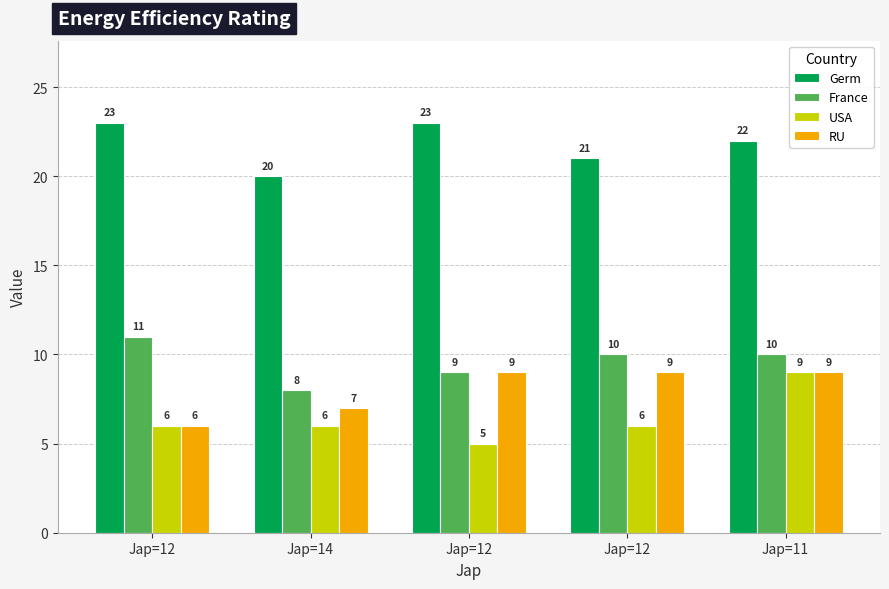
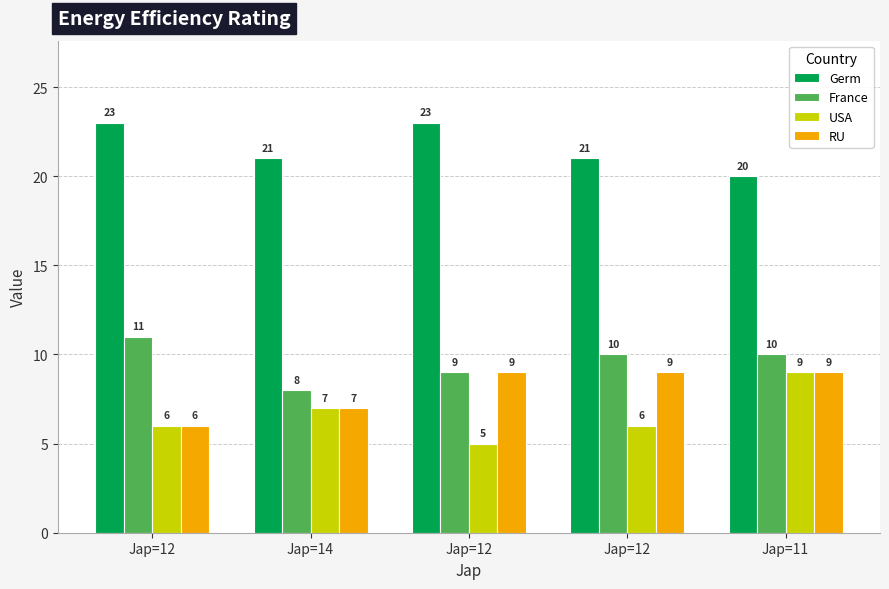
  {
    "Germ": {
-     "Jap=14": 20,
-     "Jap=11": 22
+     "Jap=14": 21,
+     "Jap=11": 20
    },
    "France": {
      "Jap=14": 8,
      "Jap=11": 10
    },
    "USA": {
-     "Jap=14": 6,
+     "Jap=14": 7,
      "Jap=11": 9
    },
    "RU": {
      "Jap=14": 7,
      "Jap=11": 9
    }
  }
